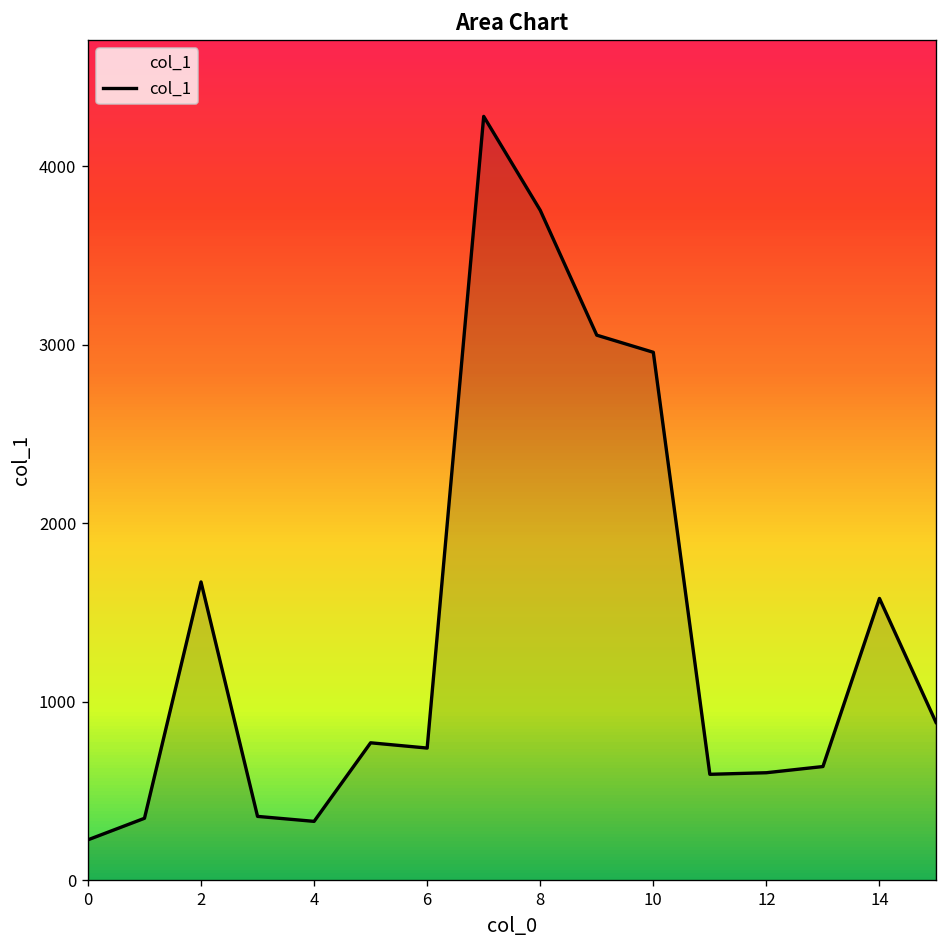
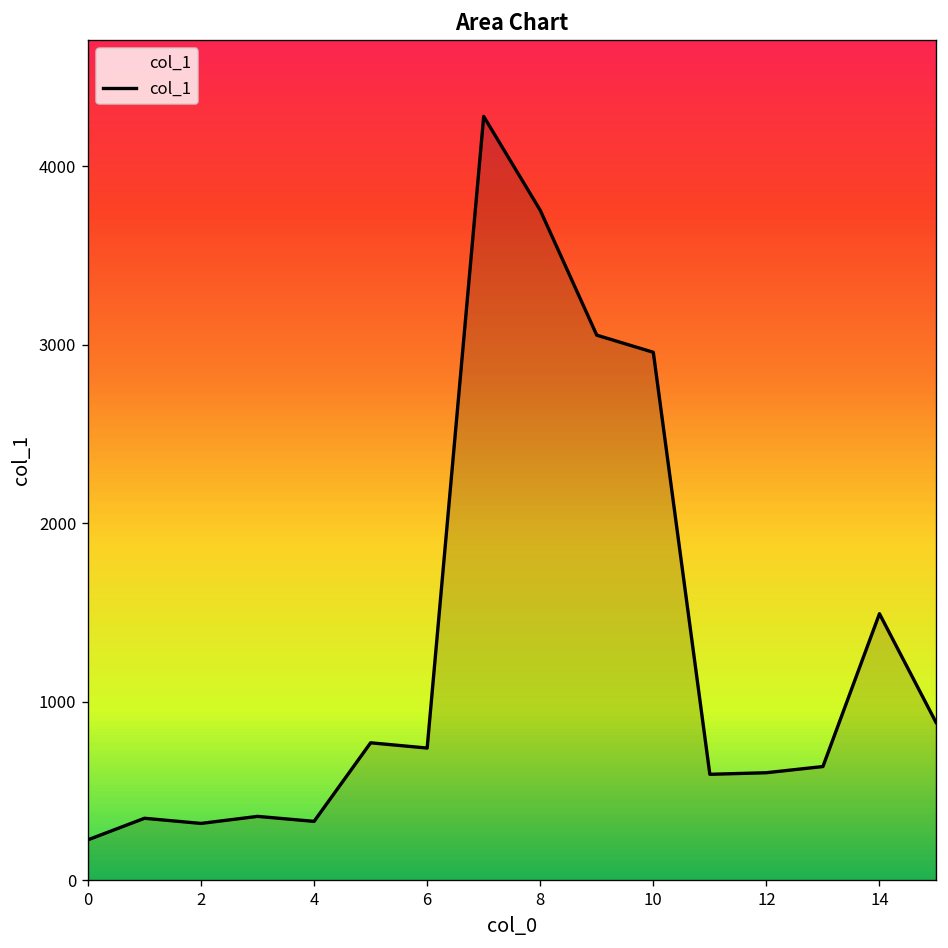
  {
    "0": 230,
-   "2": 1670,
+   "2": 320,
    "4": 330,
    "6": 740,
    "8": 3750,
    "10": 2960,
    "12": 600,
-   "14": 1580
+   "14": 1490
  }
